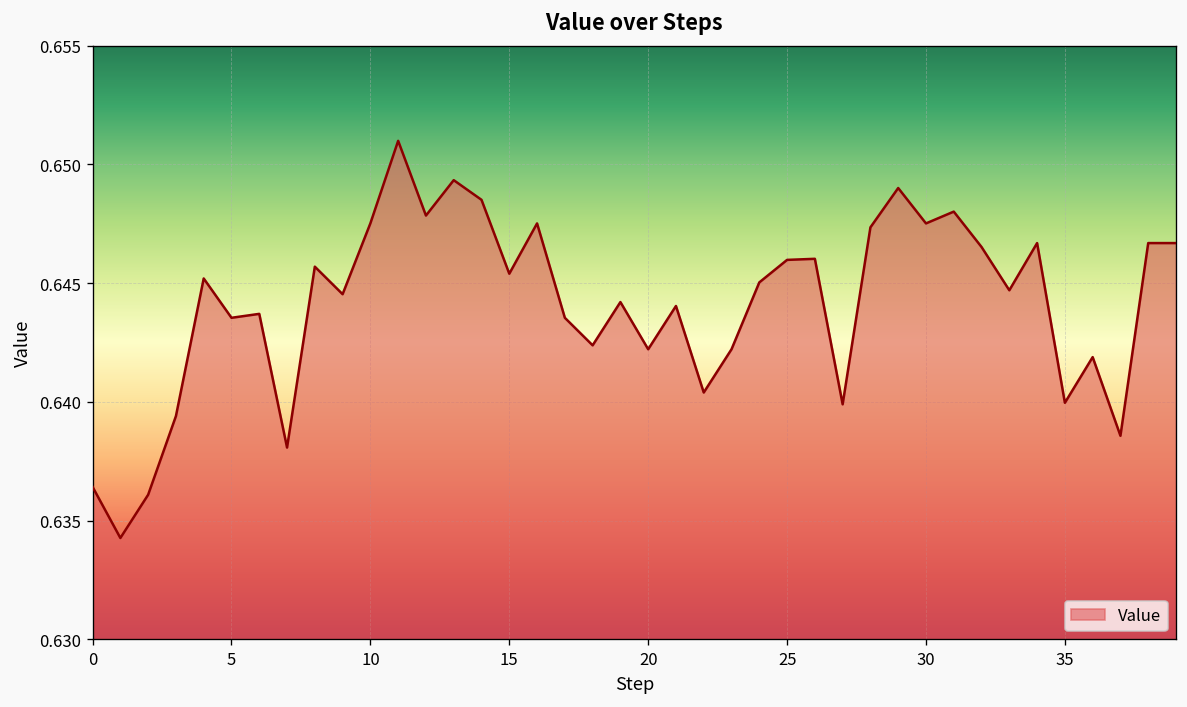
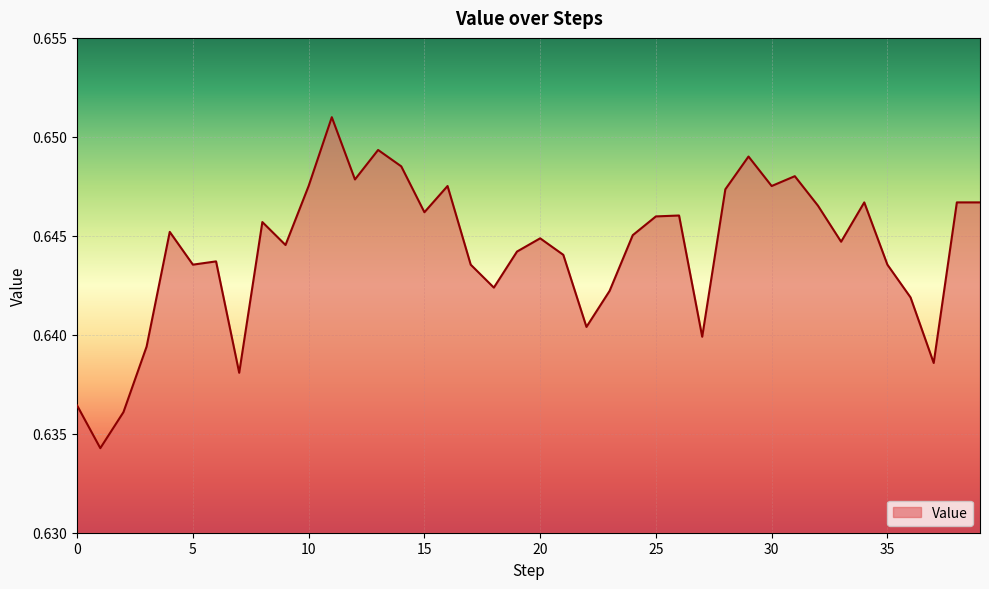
  {
    "0": 0.6364,
    "5": 0.6435,
    "10": 0.6475,
-   "15": 0.6454,
-   "20": 0.6422,
+   "15": 0.6462,
+   "20": 0.6449,
    "25": 0.6460,
    "30": 0.6475,
-   "35": 0.6400
+   "35": 0.6435
  }
